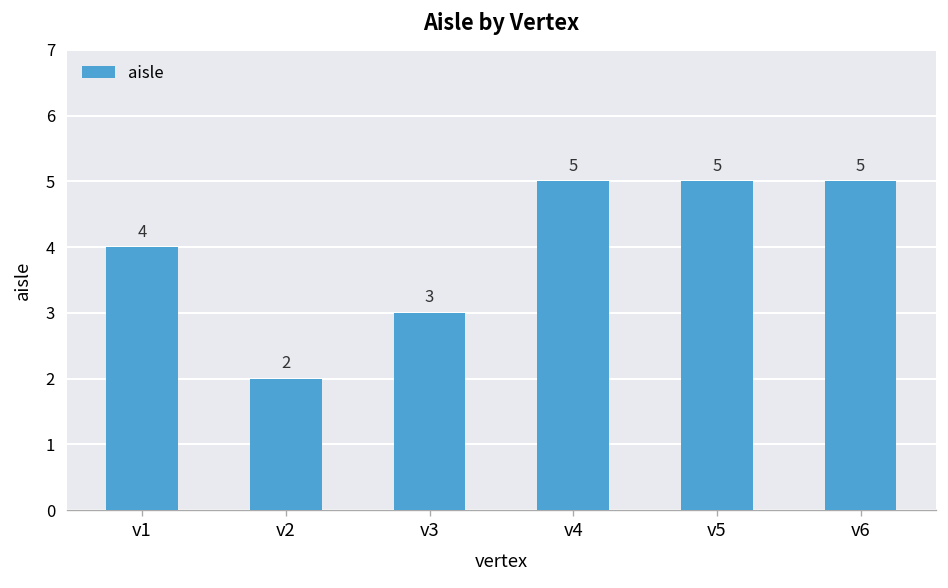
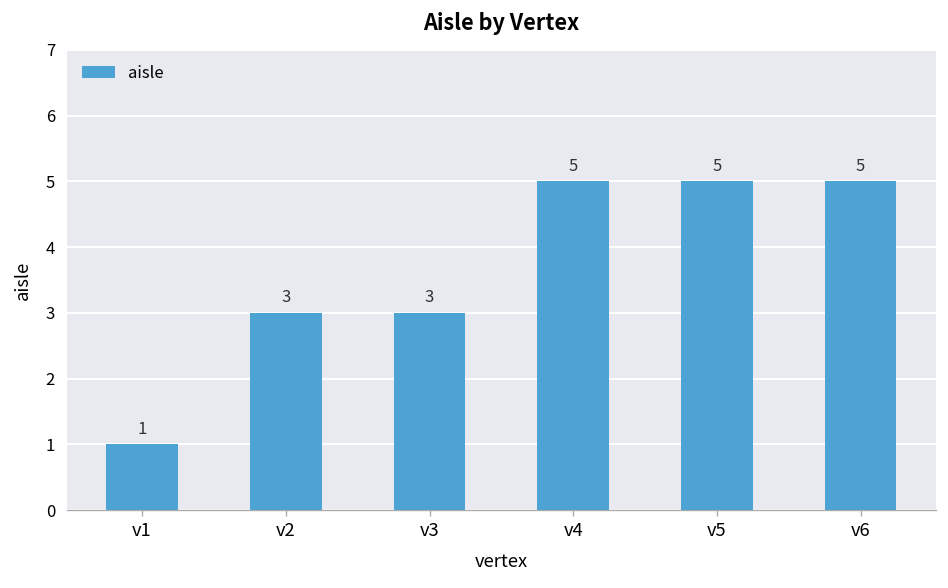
  {
-   "v1": 4,
-   "v2": 2,
+   "v1": 1,
+   "v2": 3,
    "v3": 3,
    "v4": 5,
    "v5": 5,
    "v6": 5
  }
